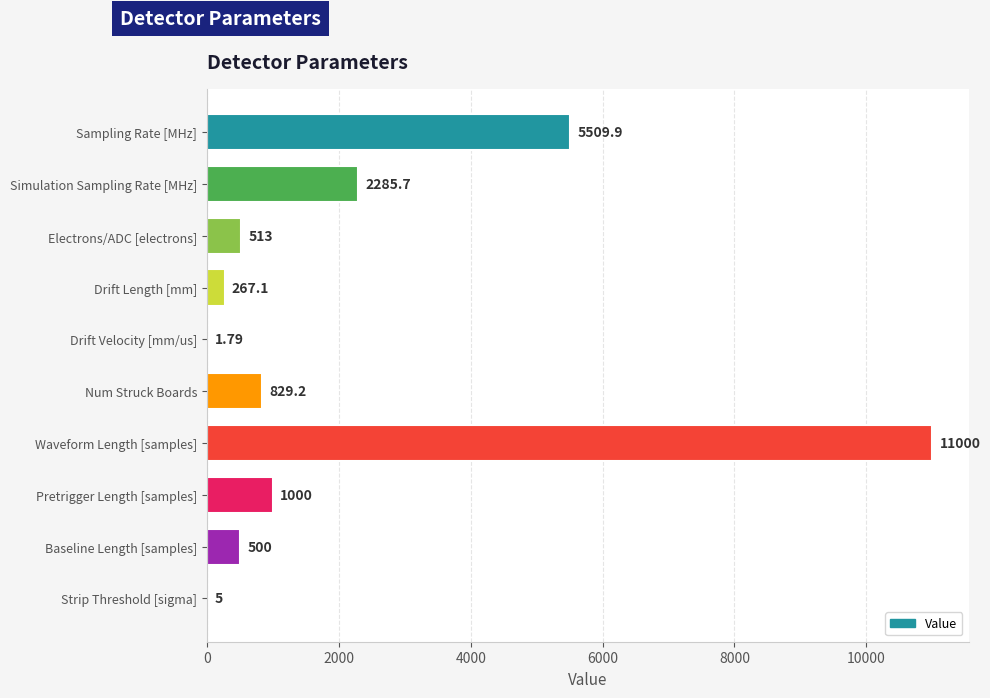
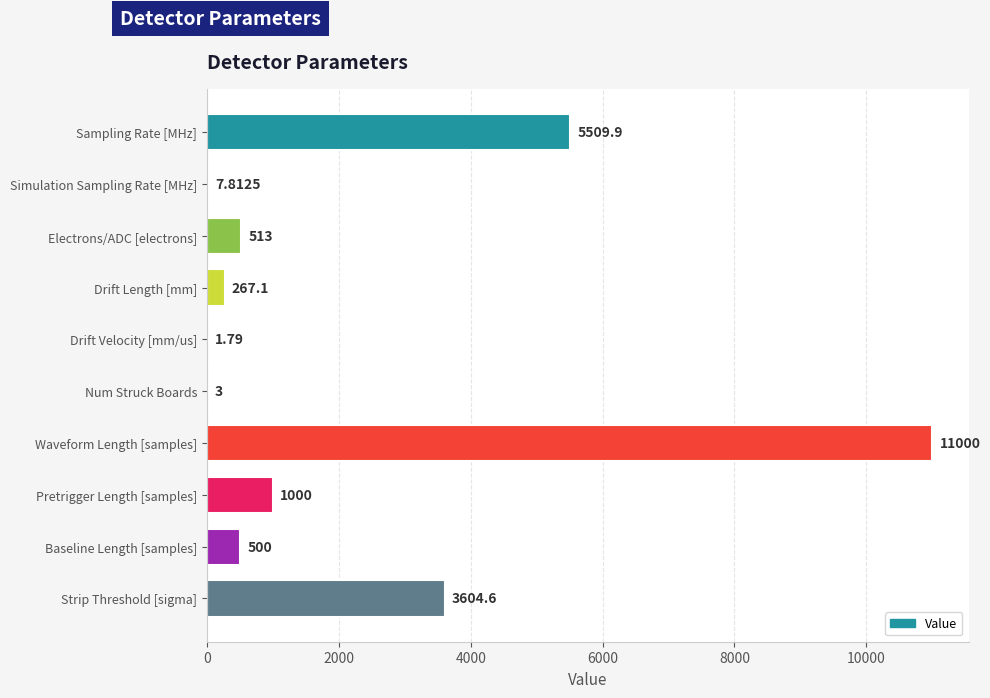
  {
    "Sampling Rate [MHz]": 5509.9,
-   "Simulation Sampling Rate [MHz]": 2285.7,
+   "Simulation Sampling Rate [MHz]": 7.8125,
    "Electrons/ADC [electrons]": 513,
    "Drift Length [mm]": 267.1,
    "Drift Velocity [mm/us]": 1.79,
-   "Num Struck Boards": 829.2,
+   "Num Struck Boards": 3,
    "Waveform Length [samples]": 11000,
    "Pretrigger Length [samples]": 1000,
    "Baseline Length [samples]": 500,
-   "Strip Threshold [sigma]": 5
+   "Strip Threshold [sigma]": 3604.6
  }
